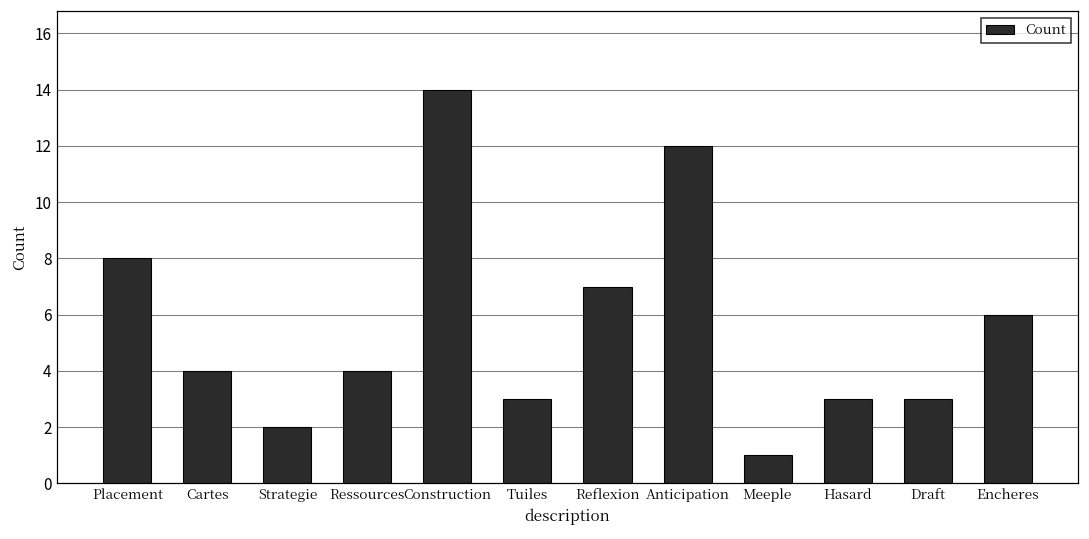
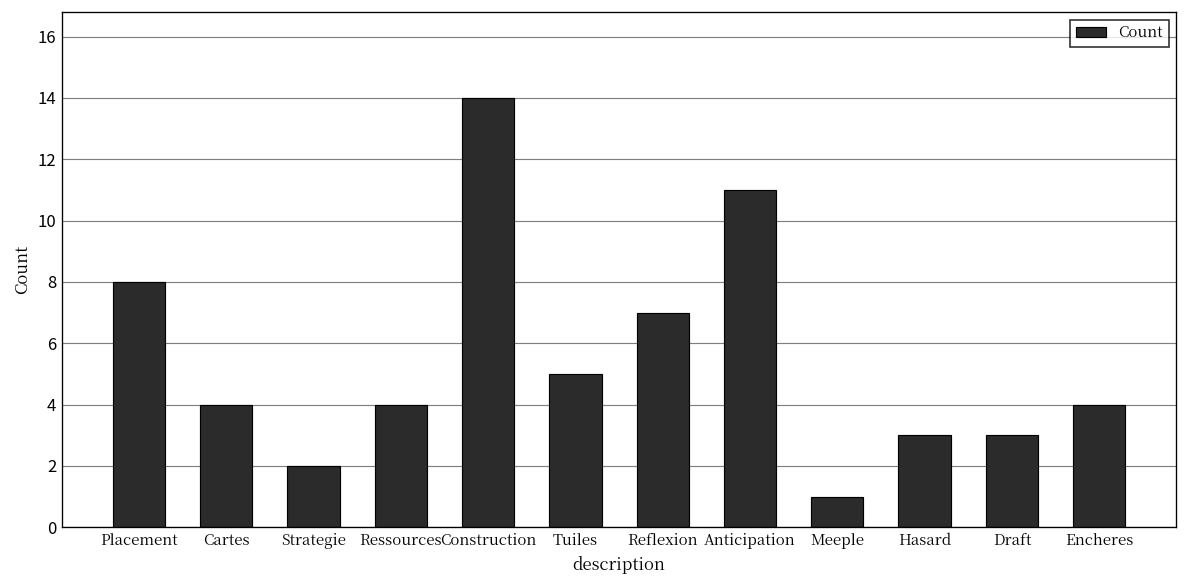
  {
    "Placement": 8,
    "Cartes": 4,
    "Strategie": 2,
    "Ressources": 4,
    "Construction": 14,
-   "Tuiles": 3,
+   "Tuiles": 5,
    "Reflexion": 7,
-   "Anticipation": 12,
+   "Anticipation": 11,
    "Meeple": 1,
    "Hasard": 3,
    "Draft": 3,
-   "Encheres": 6
+   "Encheres": 4
  }
